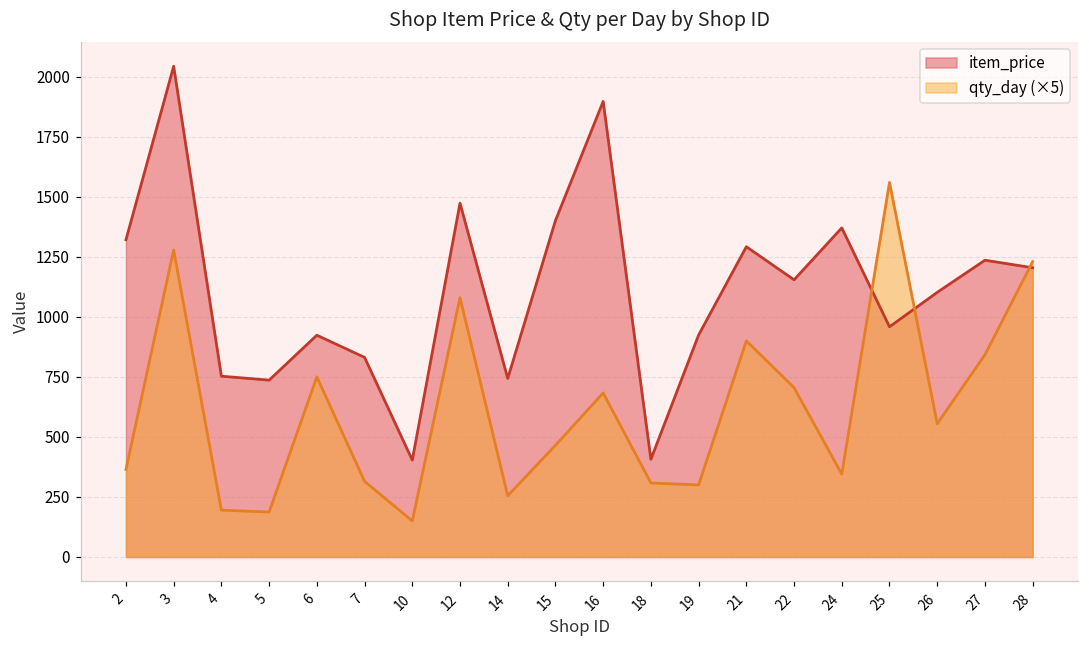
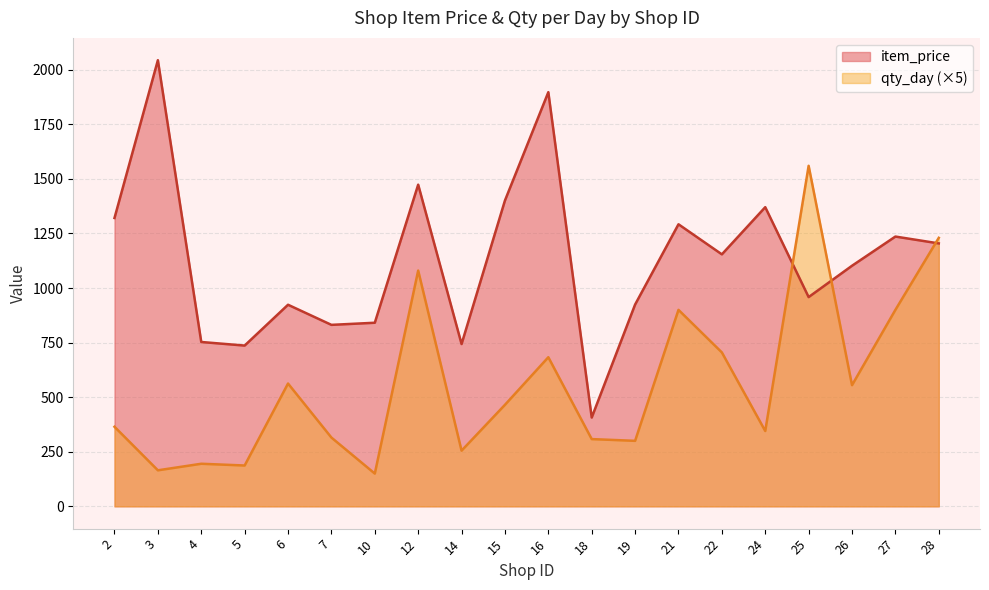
  {
    "item_price": {
      "2": 1320,
      "3": 2040,
      "4": 750,
      "5": 740,
      "6": 920,
      "7": 830,
-     "10": 400,
+     "10": 840,
      "12": 1470,
      "14": 740,
      "15": 1400,
      "16": 1900,
      "18": 410,
      "19": 920,
      "21": 1290,
      "22": 1150,
      "24": 1370,
      "25": 960,
      "26": 1100,
      "27": 1240,
      "28": 1200
    },
    "qty_day (×5)": {
      "2": 360,
-     "3": 1280,
+     "3": 170,
      "4": 200,
      "5": 190,
-     "6": 750,
+     "6": 560,
      "7": 320,
      "10": 150,
      "12": 1080,
      "14": 260,
      "15": 470,
      "16": 680,
      "18": 310,
      "19": 300,
      "21": 900,
      "22": 710,
      "24": 350,
      "25": 1560,
      "26": 560,
-     "27": 840,
+     "27": 900,
      "28": 1230
    }
  }
